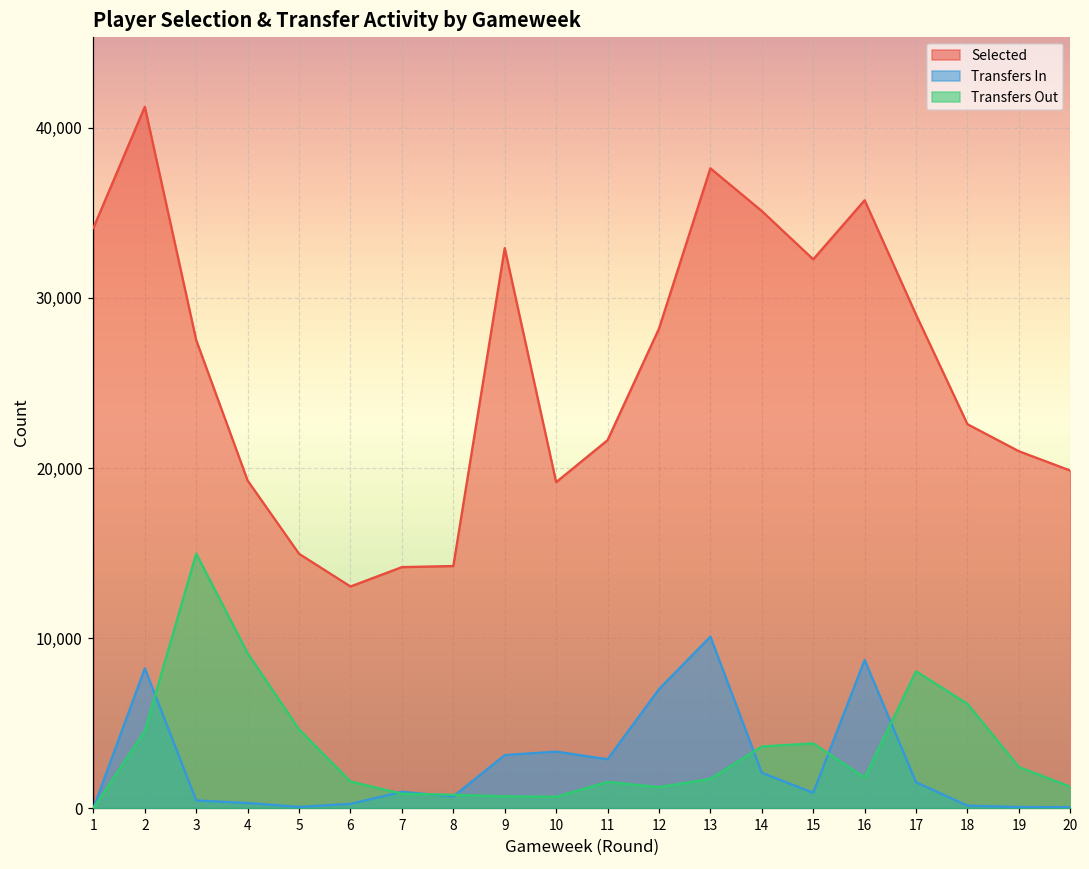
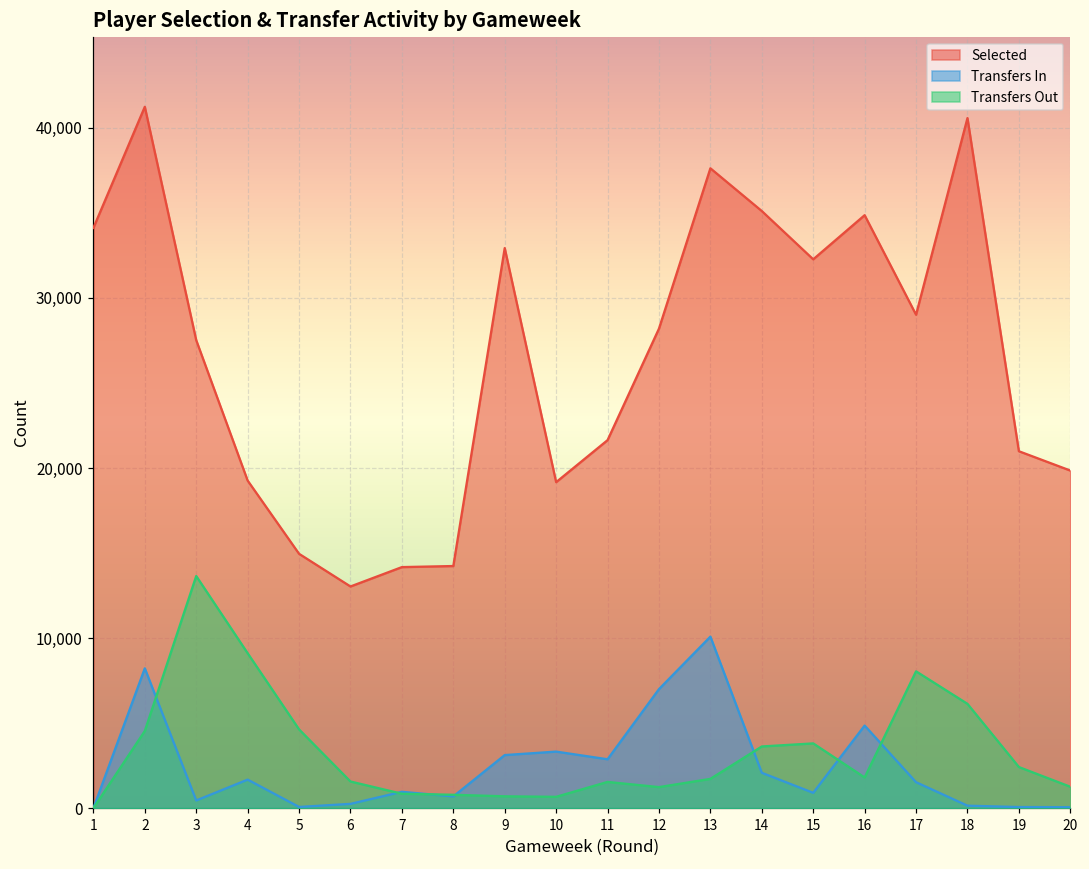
  {
    "Selected": {
      "1": "34,100",
      "2": "41,200",
      "3": "27,500",
      "4": "19,300",
      "5": "15,000",
      "6": "13,000",
      "7": "14,200",
      "8": "14,200",
      "9": "32,900",
      "10": "19,200",
      "11": "21,600",
      "12": "28,200",
      "13": "37,600",
      "14": "35,100",
      "15": "32,300",
-     "16": "35,700",
+     "16": "34,900",
      "17": "29,000",
-     "18": "22,600",
+     "18": "40,600",
      "19": "21,000",
      "20": "19,800"
    },
    "Transfers In": {
      "2": "8,200",
      "3": "500",
-     "4": "300",
+     "4": "1,700",
      "5": "100",
      "6": "300",
      "9": "3,100",
      "10": "3,300",
      "11": "2,900",
      "12": "7,000",
      "13": "10,100",
      "14": "2,100",
      "15": "900",
-     "16": "8,700",
+     "16": "4,900",
      "17": "1,500",
      "18": "100",
      "19": "100",
      "20": "100"
    },
    "Transfers Out": {
      "2": "4,500",
-     "3": "15,000",
+     "3": "13,600",
      "4": "9,100",
      "5": "4,600",
      "6": "1,600",
      "9": "700",
      "10": "700",
      "11": "1,500",
      "12": "1,200",
      "13": "1,700",
      "14": "3,600",
      "15": "3,800",
      "16": "1,800",
      "17": "8,000",
      "18": "6,100",
      "19": "2,400",
      "20": "1,300"
    }
  }
